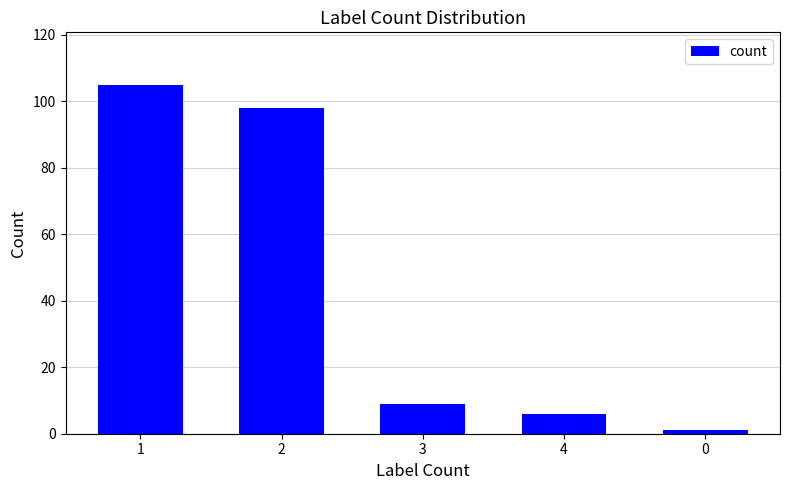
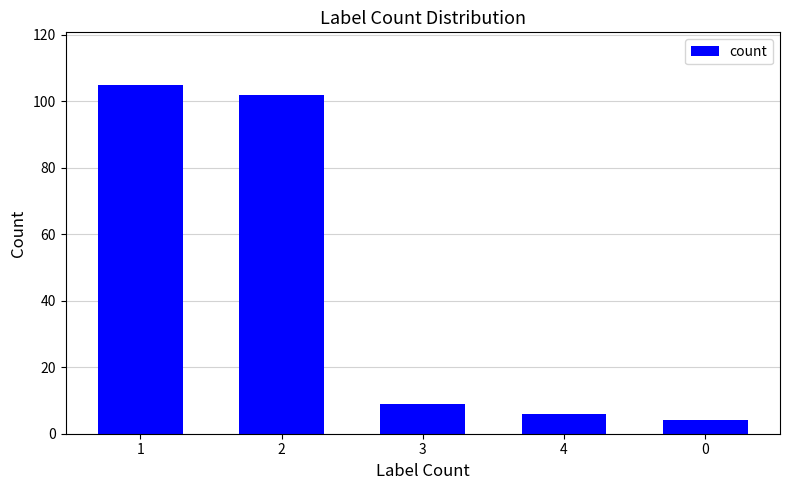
  {
    "1": 105,
-   "2": 98,
+   "2": 102,
    "3": 9,
    "4": 6,
-   "0": 1
+   "0": 4
  }
